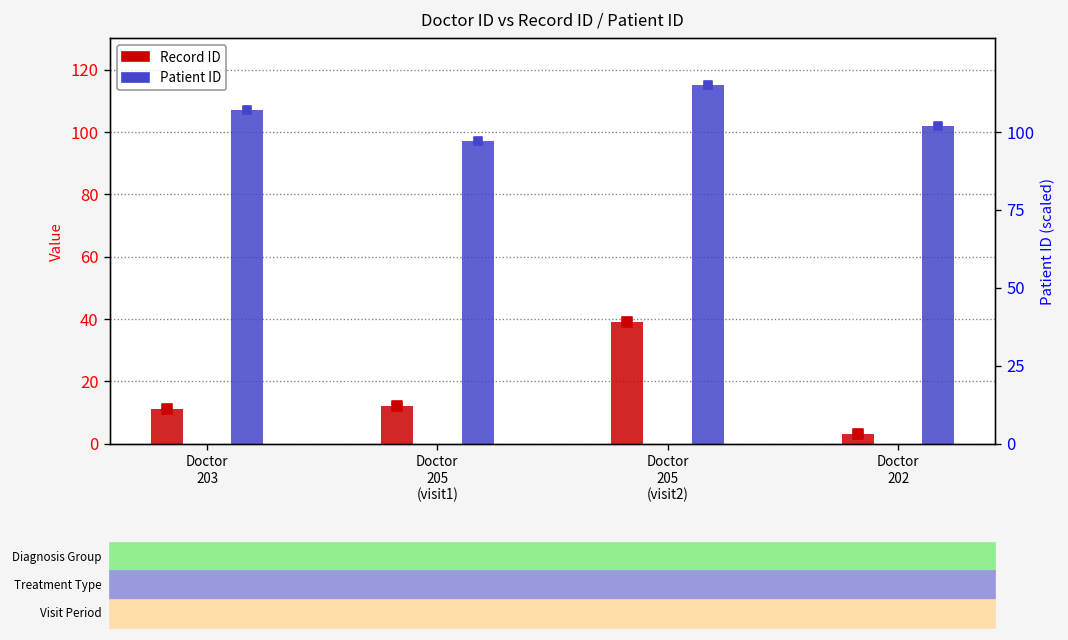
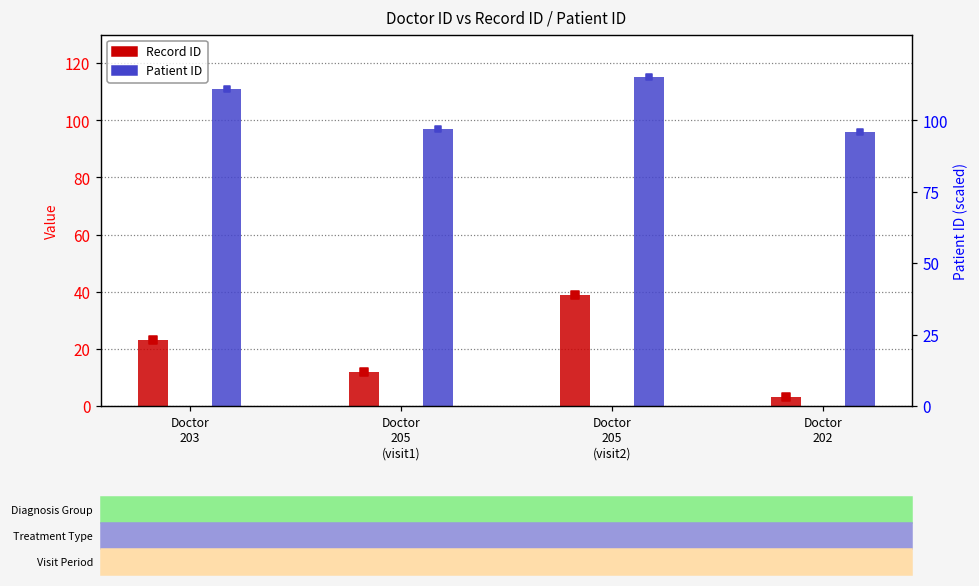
  {
    "Record ID": {
-     "Doctor 203": 11,
+     "Doctor 203": 23,
      "Doctor 205 (visit1)": 12,
      "Doctor 205 (visit2)": 39,
      "Doctor 202": 3
    },
    "Patient ID": {
-     "Doctor 203": 107,
+     "Doctor 203": 111,
      "Doctor 205 (visit1)": 97,
      "Doctor 205 (visit2)": 115,
-     "Doctor 202": 102
+     "Doctor 202": 96
    }
  }
